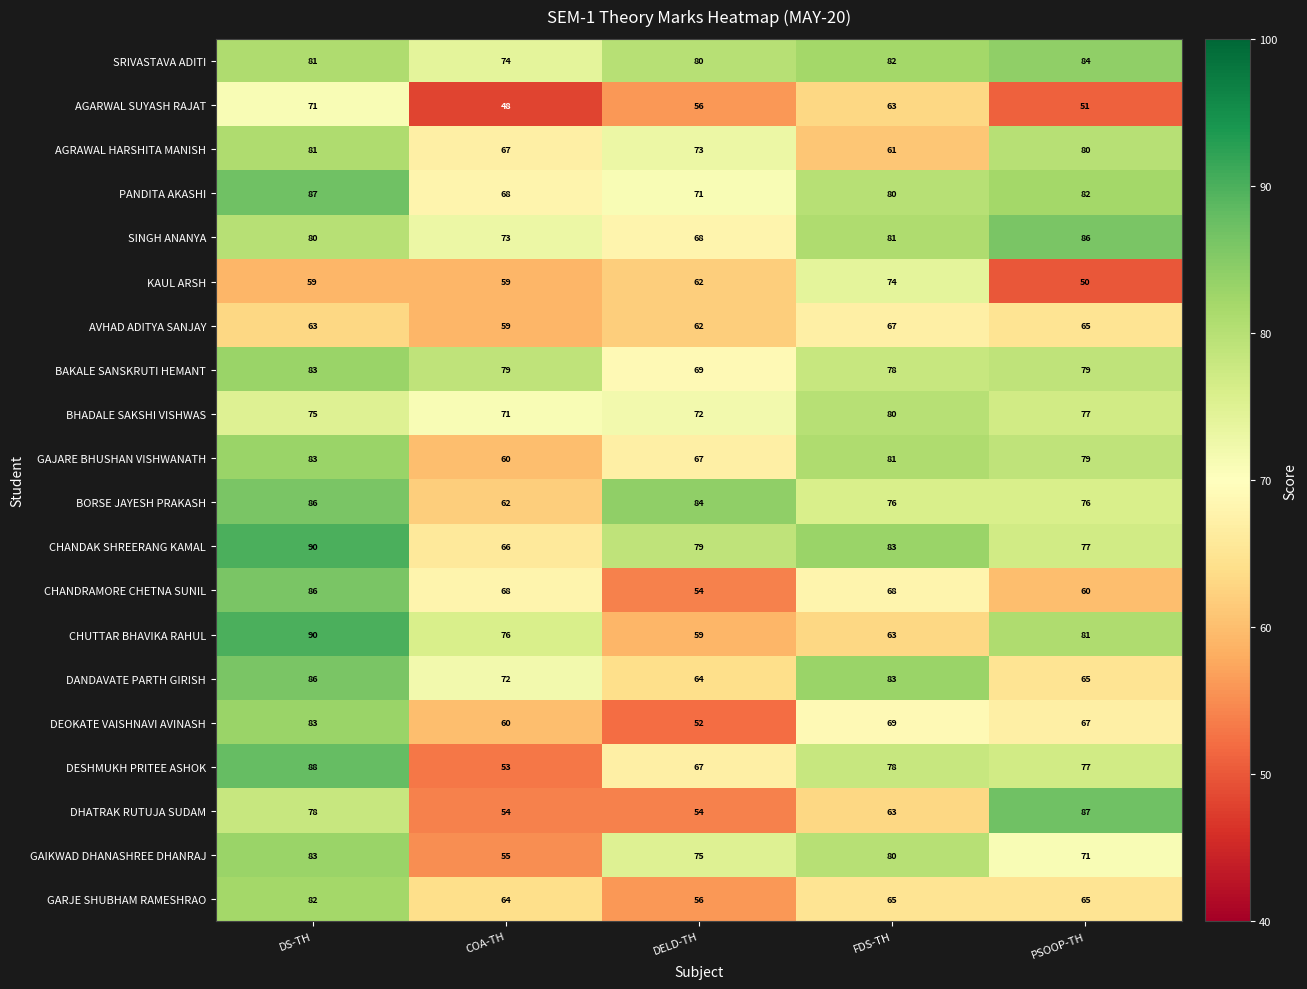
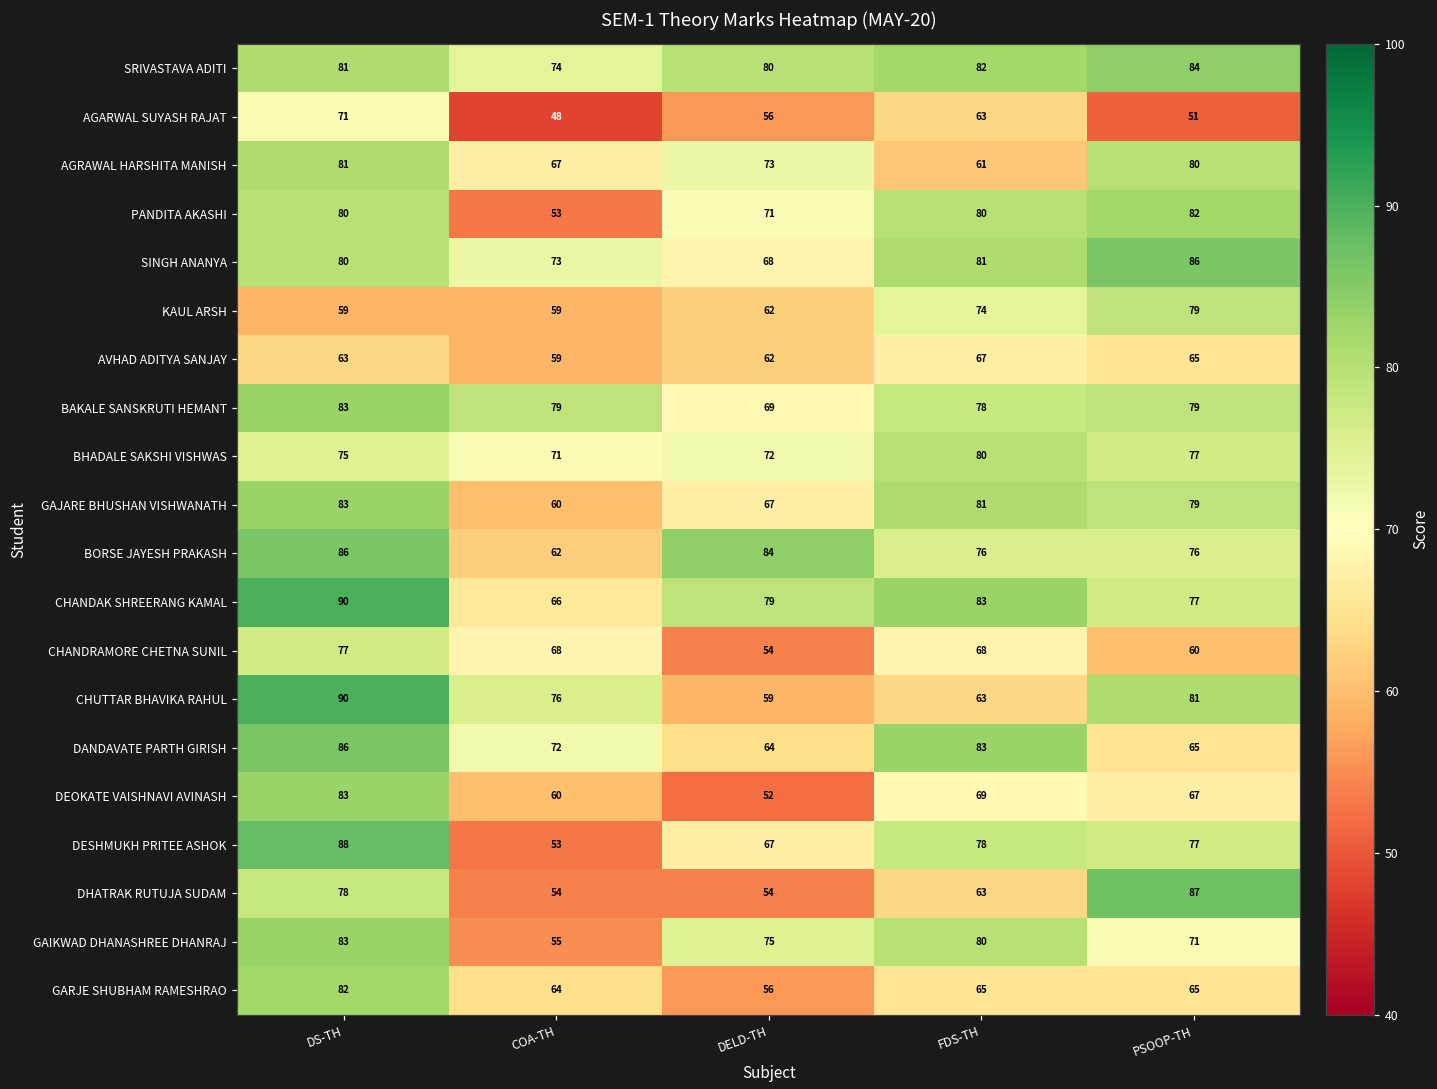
  {
    "SRIVASTAVA ADITI": {
      "DS-TH": 81,
      "COA-TH": 74,
      "DELD-TH": 80,
      "FDS-TH": 82,
      "PSOOP-TH": 84
    },
    "AGARWAL SUYASH RAJAT": {
      "DS-TH": 71,
      "COA-TH": 48,
      "DELD-TH": 56,
      "FDS-TH": 63,
      "PSOOP-TH": 51
    },
    "AGRAWAL HARSHITA MANISH": {
      "DS-TH": 81,
      "COA-TH": 67,
      "DELD-TH": 73,
      "FDS-TH": 61,
      "PSOOP-TH": 80
    },
    "PANDITA AKASHI": {
-     "DS-TH": 87,
-     "COA-TH": 68,
+     "DS-TH": 80,
+     "COA-TH": 53,
      "DELD-TH": 71,
      "FDS-TH": 80,
      "PSOOP-TH": 82
    },
    "SINGH ANANYA": {
      "DS-TH": 80,
      "COA-TH": 73,
      "DELD-TH": 68,
      "FDS-TH": 81,
      "PSOOP-TH": 86
    },
    "KAUL ARSH": {
      "DS-TH": 59,
      "COA-TH": 59,
      "DELD-TH": 62,
      "FDS-TH": 74,
-     "PSOOP-TH": 50
+     "PSOOP-TH": 79
    },
    "AVHAD ADITYA SANJAY": {
      "DS-TH": 63,
      "COA-TH": 59,
      "DELD-TH": 62,
      "FDS-TH": 67,
      "PSOOP-TH": 65
    },
    "BAKALE SANSKRUTI HEMANT": {
      "DS-TH": 83,
      "COA-TH": 79,
      "DELD-TH": 69,
      "FDS-TH": 78,
      "PSOOP-TH": 79
    },
    "BHADALE SAKSHI VISHWAS": {
      "DS-TH": 75,
      "COA-TH": 71,
      "DELD-TH": 72,
      "FDS-TH": 80,
      "PSOOP-TH": 77
    },
    "GAJARE BHUSHAN VISHWANATH": {
      "DS-TH": 83,
      "COA-TH": 60,
      "DELD-TH": 67,
      "FDS-TH": 81,
      "PSOOP-TH": 79
    },
    "BORSE JAYESH PRAKASH": {
      "DS-TH": 86,
      "COA-TH": 62,
      "DELD-TH": 84,
      "FDS-TH": 76,
      "PSOOP-TH": 76
    },
    "CHANDAK SHREERANG KAMAL": {
      "DS-TH": 90,
      "COA-TH": 66,
      "DELD-TH": 79,
      "FDS-TH": 83,
      "PSOOP-TH": 77
    },
    "CHANDRAMORE CHETNA SUNIL": {
-     "DS-TH": 86,
+     "DS-TH": 77,
      "COA-TH": 68,
      "DELD-TH": 54,
      "FDS-TH": 68,
      "PSOOP-TH": 60
    },
    "CHUTTAR BHAVIKA RAHUL": {
      "DS-TH": 90,
      "COA-TH": 76,
      "DELD-TH": 59,
      "FDS-TH": 63,
      "PSOOP-TH": 81
    },
    "DANDAVATE PARTH GIRISH": {
      "DS-TH": 86,
      "COA-TH": 72,
      "DELD-TH": 64,
      "FDS-TH": 83,
      "PSOOP-TH": 65
    },
    "DEOKATE VAISHNAVI AVINASH": {
      "DS-TH": 83,
      "COA-TH": 60,
      "DELD-TH": 52,
      "FDS-TH": 69,
      "PSOOP-TH": 67
    },
    "DESHMUKH PRITEE ASHOK": {
      "DS-TH": 88,
      "COA-TH": 53,
      "DELD-TH": 67,
      "FDS-TH": 78,
      "PSOOP-TH": 77
    },
    "DHATRAK RUTUJA SUDAM": {
      "DS-TH": 78,
      "COA-TH": 54,
      "DELD-TH": 54,
      "FDS-TH": 63,
      "PSOOP-TH": 87
    },
    "GAIKWAD DHANASHREE DHANRAJ": {
      "DS-TH": 83,
      "COA-TH": 55,
      "DELD-TH": 75,
      "FDS-TH": 80,
      "PSOOP-TH": 71
    },
    "GARJE SHUBHAM RAMESHRAO": {
      "DS-TH": 82,
      "COA-TH": 64,
      "DELD-TH": 56,
      "FDS-TH": 65,
      "PSOOP-TH": 65
    }
  }
